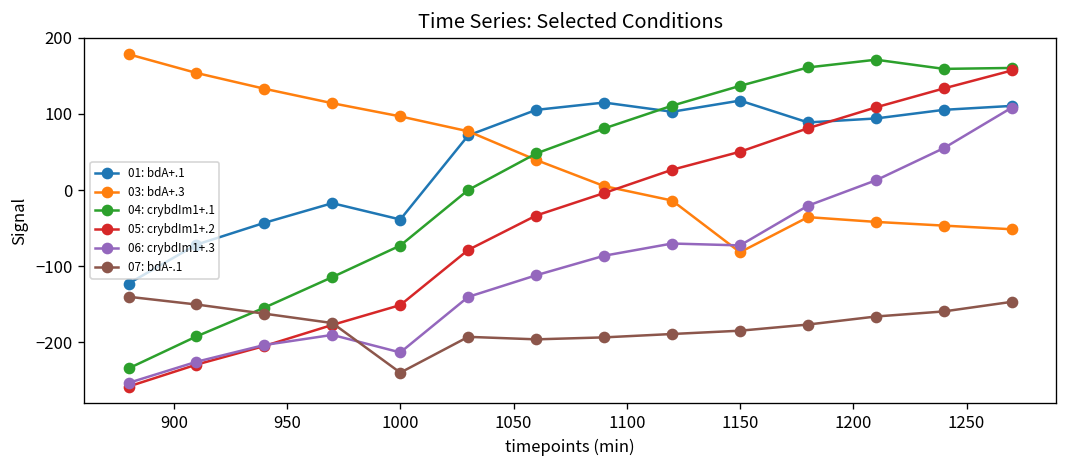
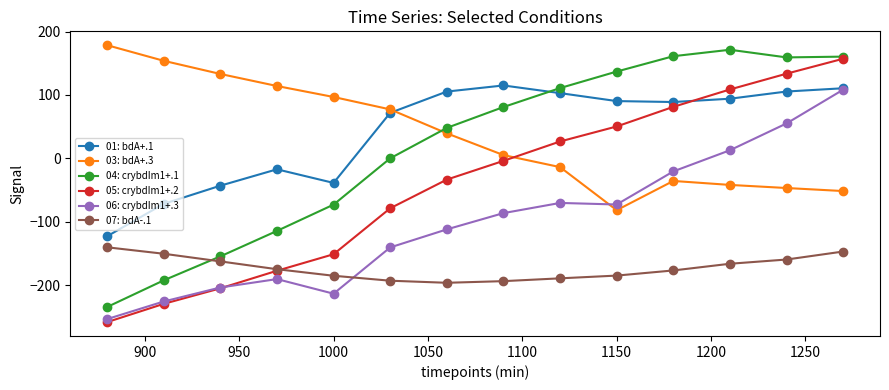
  {
    "01: bdA+.1": {
      "1000": -40,
-     "1150": 120
+     "1150": 90
    },
    "03: bdA+.3": {
      "1000": 100,
      "1150": -80
    },
    "04: crybdIm1+.1": {
      "1000": -70,
      "1150": 140
    },
    "05: crybdIm1+.2": {
      "1000": -150,
      "1150": 50
    },
    "06: crybdIm1+.3": {
      "1000": -210,
      "1150": -70
    },
    "07: bdA-.1": {
-     "1000": -240,
+     "1000": -190,
      "1150": -180
    }
  }
